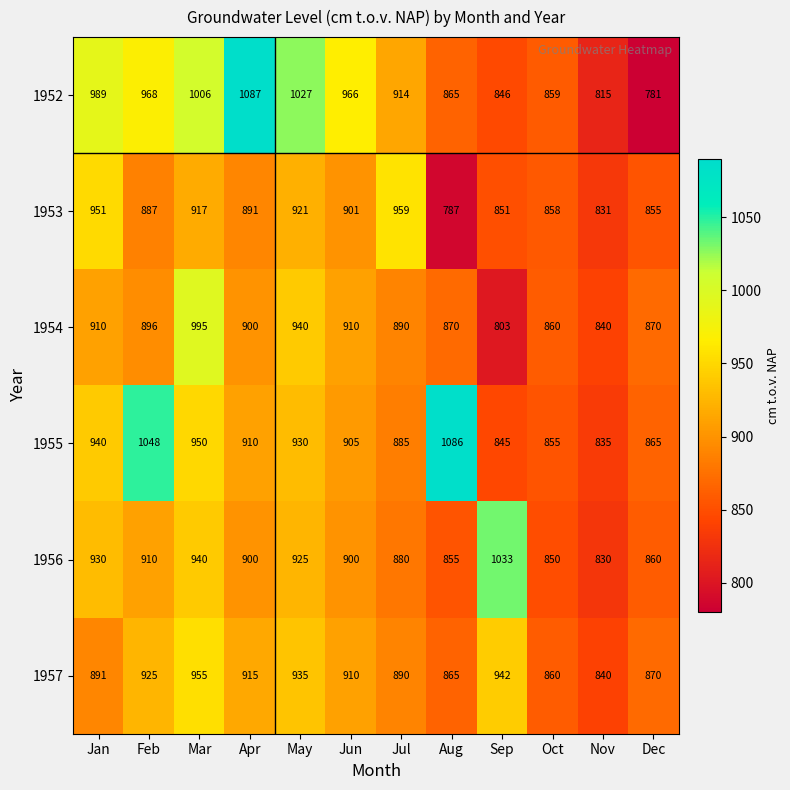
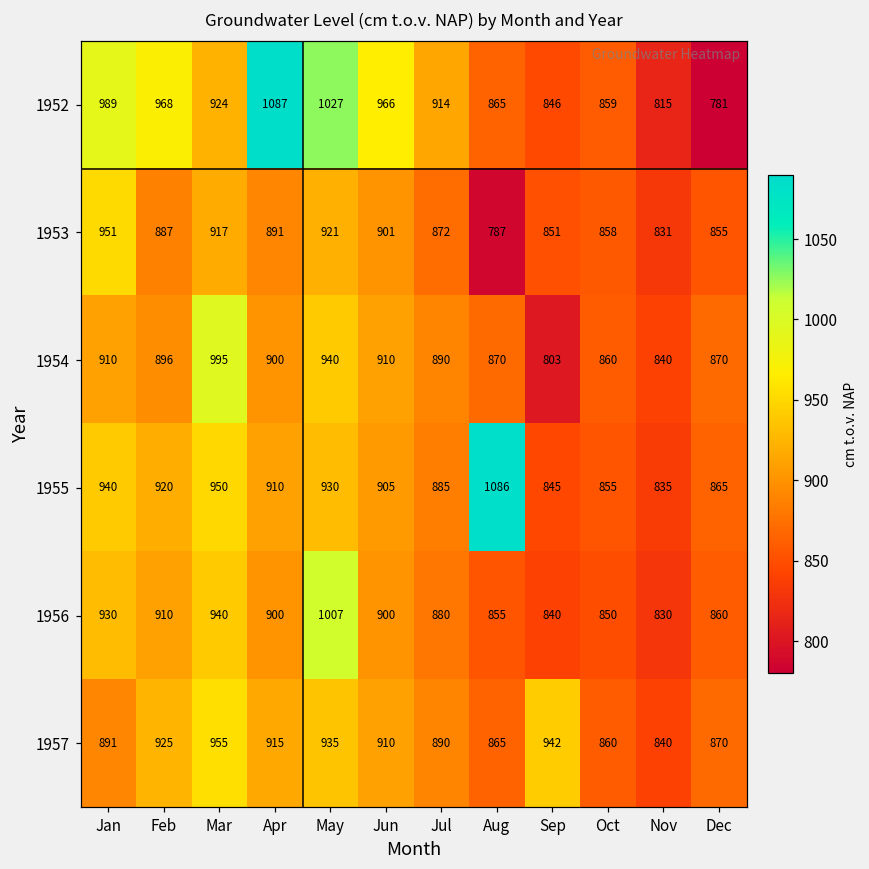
  {
    "1952": {
      "Jan": 989,
      "Feb": 968,
-     "Mar": 1006,
+     "Mar": 924,
      "Apr": 1087,
      "May": 1027,
      "Jun": 966,
      "Jul": 914,
      "Aug": 865,
      "Sep": 846,
      "Oct": 859,
      "Dec": 781
    },
    "1953": {
      "Jan": 951,
      "Feb": 887,
      "Mar": 917,
      "Apr": 891,
      "May": 921,
      "Jun": 901,
-     "Jul": 959,
+     "Jul": 872,
      "Aug": 787,
      "Sep": 851,
      "Oct": 858,
      "Nov": 831,
      "Dec": 855
    },
    "1954": {
      "Jan": 910,
      "Feb": 896,
      "Mar": 995,
      "Apr": 900,
      "May": 940,
      "Jun": 910,
      "Jul": 890,
      "Aug": 870,
      "Sep": 803,
      "Oct": 860,
      "Nov": 840,
      "Dec": 870
    },
    "1955": {
      "Jan": 940,
-     "Feb": 1048,
+     "Feb": 920,
      "Mar": 950,
      "Apr": 910,
      "May": 930,
      "Jun": 905,
      "Jul": 885,
      "Aug": 1086,
      "Sep": 845,
      "Oct": 855,
      "Nov": 835,
      "Dec": 865
    },
    "1956": {
      "Jan": 930,
      "Feb": 910,
      "Mar": 940,
      "Apr": 900,
-     "May": 925,
+     "May": 1007,
      "Jun": 900,
      "Jul": 880,
      "Aug": 855,
-     "Sep": 1033,
+     "Sep": 840,
      "Oct": 850,
      "Nov": 830,
      "Dec": 860
    },
    "1957": {
      "Jan": 891,
      "Feb": 925,
      "Mar": 955,
      "Apr": 915,
      "May": 935,
      "Jun": 910,
      "Jul": 890,
      "Aug": 865,
      "Sep": 942,
      "Oct": 860,
      "Nov": 840,
      "Dec": 870
    }
  }
